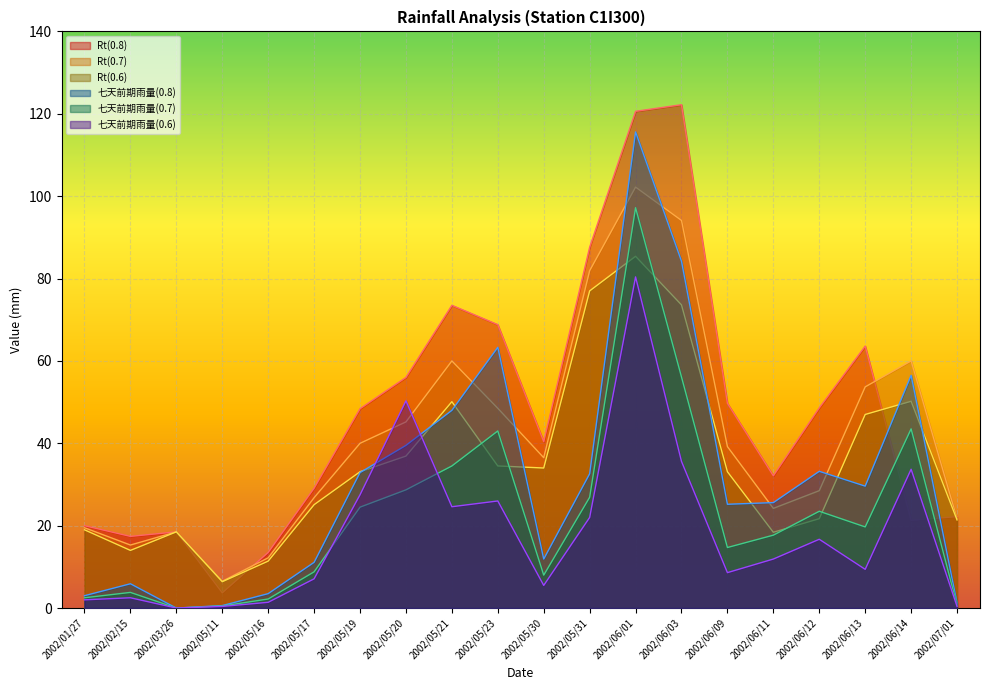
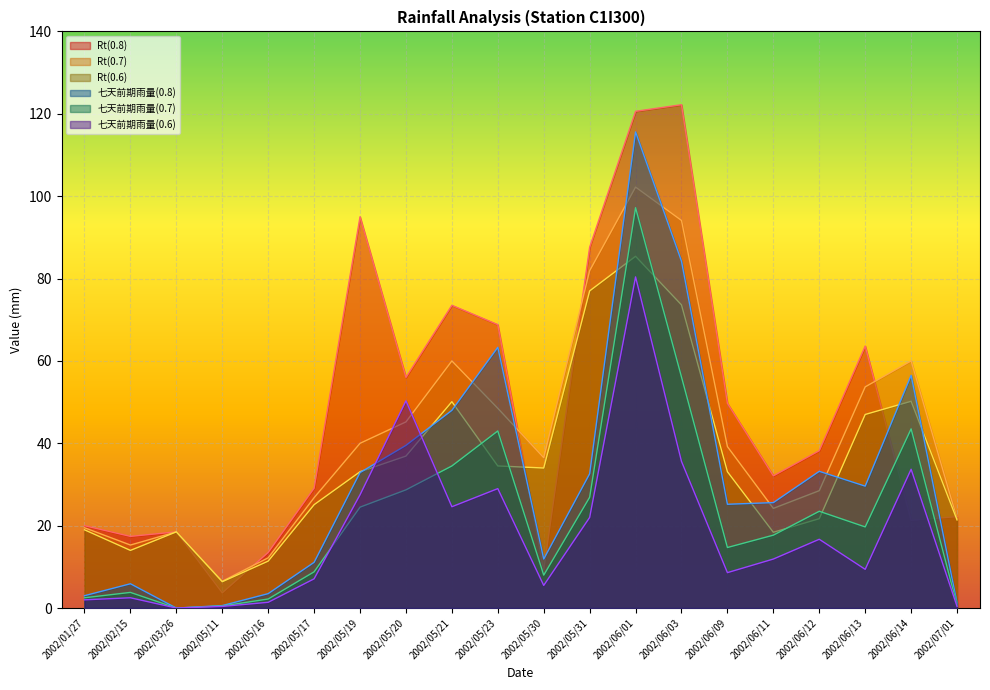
  {
    "Rt(0.8)": {
      "2002/02/15": 17,
      "2002/05/11": 4,
      "2002/05/16": 14,
      "2002/05/17": 29,
-     "2002/05/19": 48,
+     "2002/05/19": 95,
      "2002/05/20": 56,
      "2002/05/21": 74,
      "2002/05/23": 69,
-     "2002/05/30": 40,
+     "2002/05/30": 9,
      "2002/05/31": 88,
      "2002/06/01": 121,
      "2002/06/03": 122,
      "2002/06/09": 50,
      "2002/06/11": 32,
-     "2002/06/12": 49,
+     "2002/06/12": 38,
      "2002/06/13": 64,
      "2002/06/14": 21
    },
    "七天前期雨量(0.6)": {
      "2002/02/15": 3,
      "2002/05/16": 1,
      "2002/05/17": 7,
      "2002/05/19": 28,
      "2002/05/20": 50,
      "2002/05/21": 25,
-     "2002/05/23": 26,
+     "2002/05/23": 29,
      "2002/05/30": 6,
      "2002/05/31": 22,
      "2002/06/01": 80,
      "2002/06/03": 36,
      "2002/06/09": 9,
      "2002/06/11": 12,
      "2002/06/12": 17,
      "2002/06/13": 9,
      "2002/06/14": 34
    }
  }
